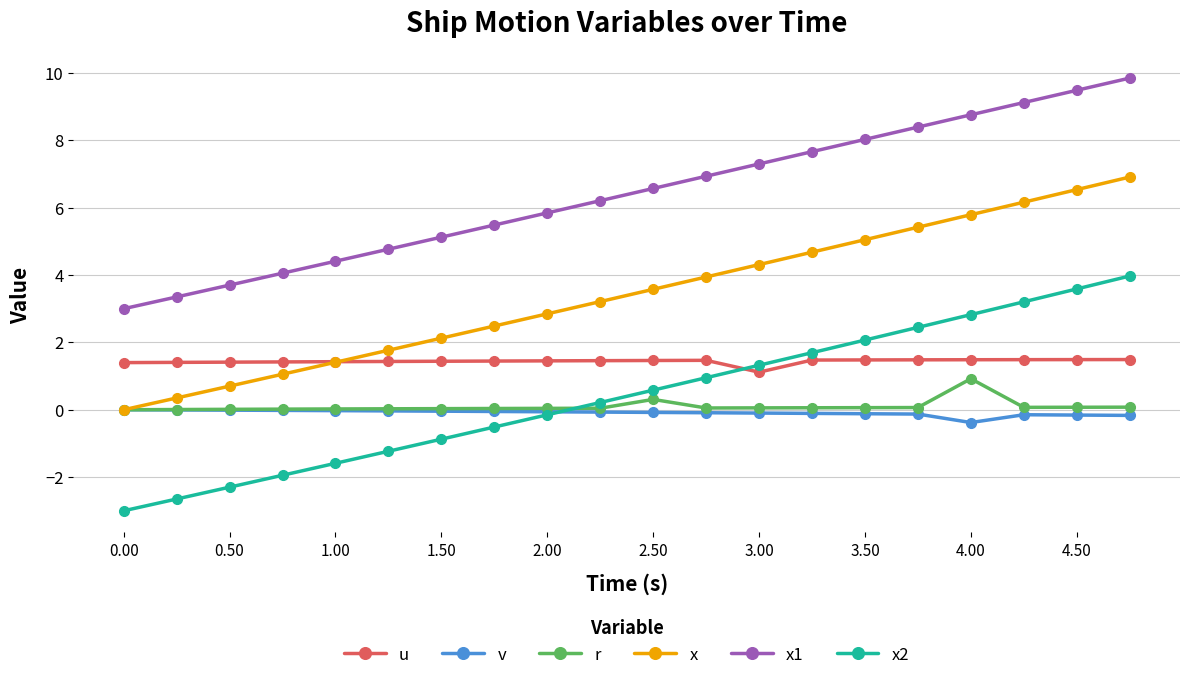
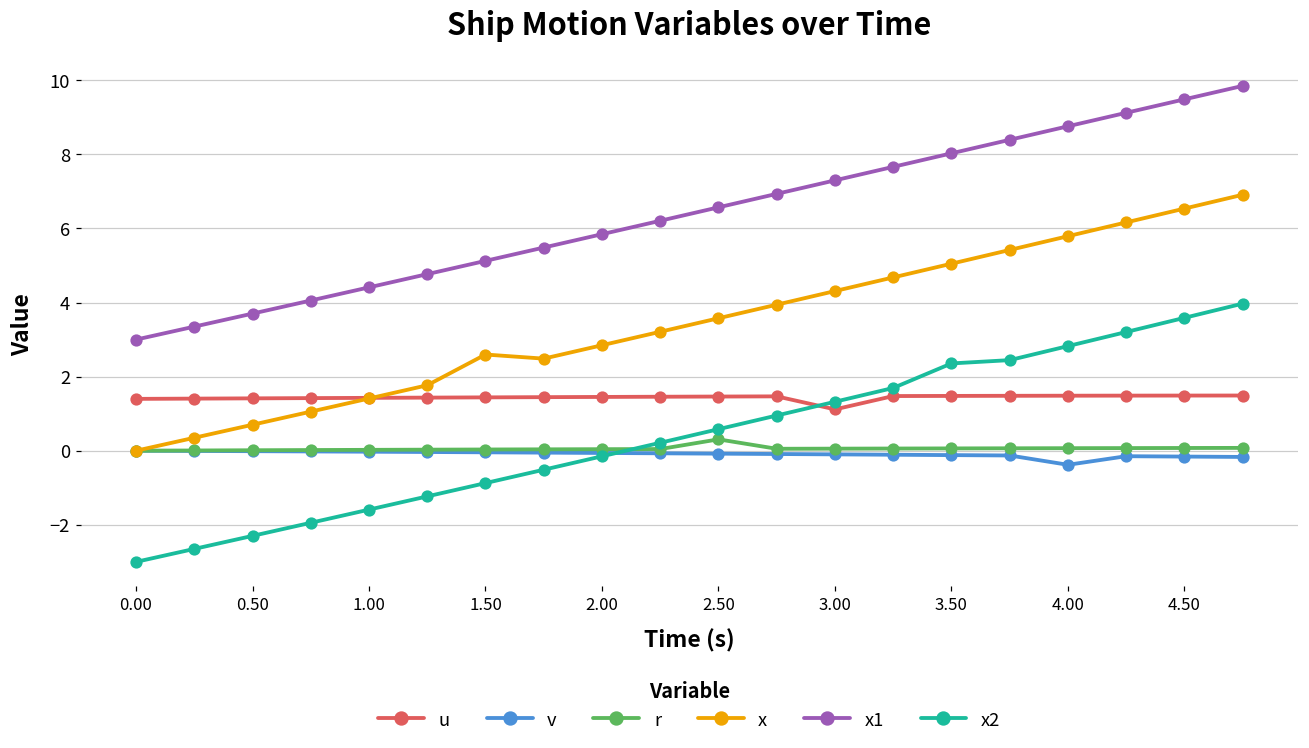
  {
    "u": {
      "0.00": 1.4,
      "0.50": 1.4,
      "1.50": 1.4,
      "2.00": 1.5,
      "2.50": 1.5,
      "3.00": 1.1,
      "3.50": 1.5,
      "4.00": 1.5,
      "4.50": 1.5
    },
    "v": {
      "2.00": -0.1,
      "2.50": -0.1,
      "3.00": -0.1,
      "3.50": -0.1,
      "4.00": -0.4,
      "4.50": -0.2
    },
    "r": {
      "2.00": 0.0,
      "2.50": 0.3,
      "3.00": 0.1,
      "3.50": 0.1,
-     "4.00": 0.9,
+     "4.00": 0.1,
      "4.50": 0.1
    },
    "x": {
      "0.50": 0.7,
-     "1.50": 2.1,
+     "1.50": 2.6,
      "2.00": 2.8,
      "2.50": 3.6,
      "3.00": 4.3,
      "3.50": 5.0,
      "4.00": 5.8,
      "4.50": 6.5
    },
    "x1": {
      "0.00": 3.0,
      "0.50": 3.7,
      "1.00": 4.4,
      "1.50": 5.1,
      "2.00": 5.8,
      "2.50": 6.6,
      "3.00": 7.3,
      "3.50": 8.0,
      "4.00": 8.8,
      "4.50": 9.5
    },
    "x2": {
      "0.00": -3.0,
      "0.50": -2.3,
      "1.00": -1.6,
      "1.50": -0.9,
      "2.00": -0.1,
      "2.50": 0.6,
      "3.00": 1.3,
-     "3.50": 2.1,
+     "3.50": 2.4,
      "4.00": 2.8,
      "4.50": 3.6
    }
  }
